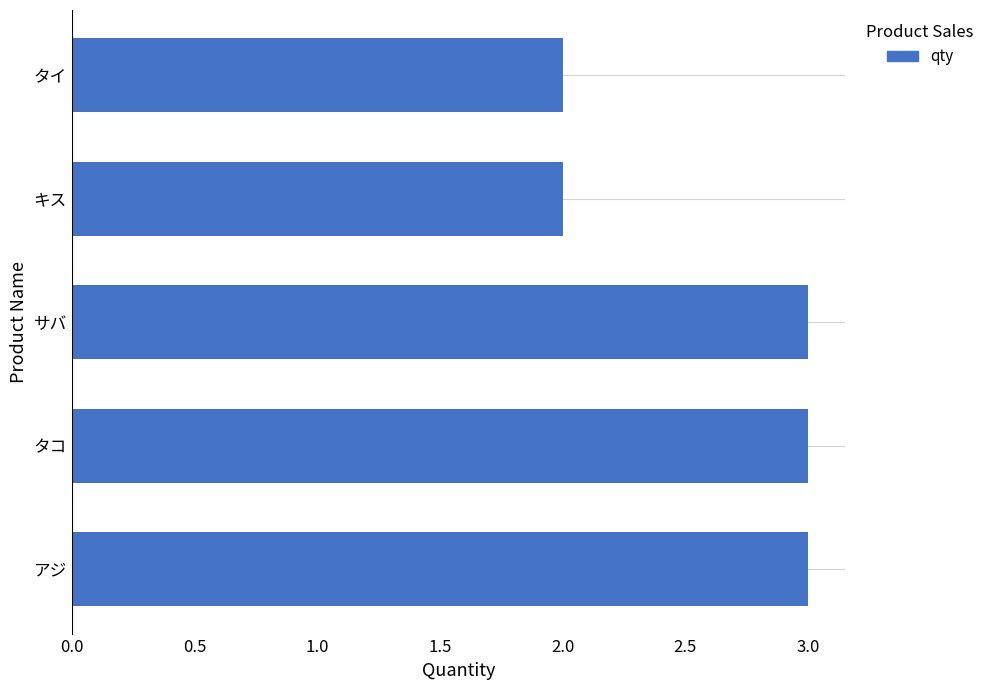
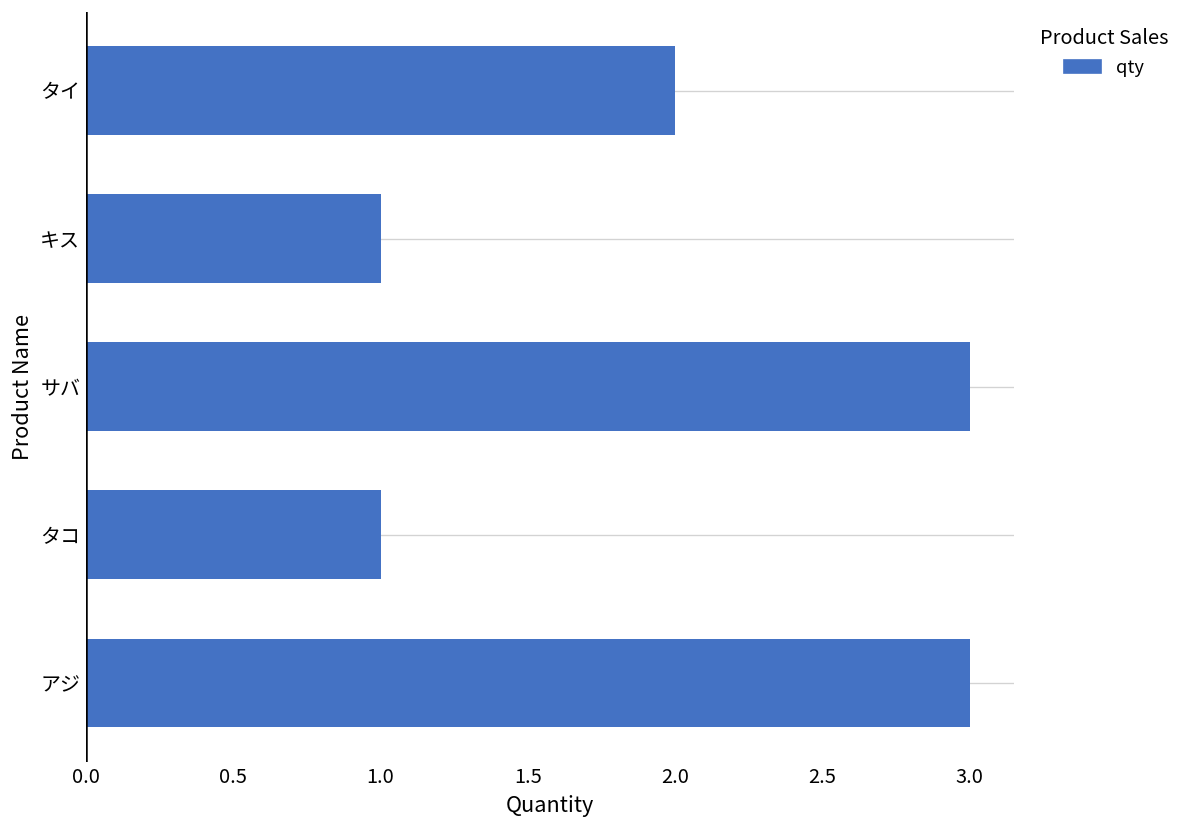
  {
    "タイ": 2,
-   "キス": 2,
+   "キス": 1,
    "サバ": 3,
-   "タコ": 3,
+   "タコ": 1,
    "アジ": 3
  }
